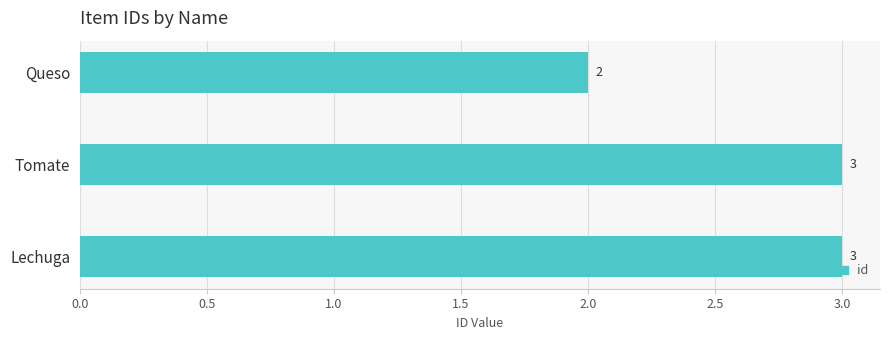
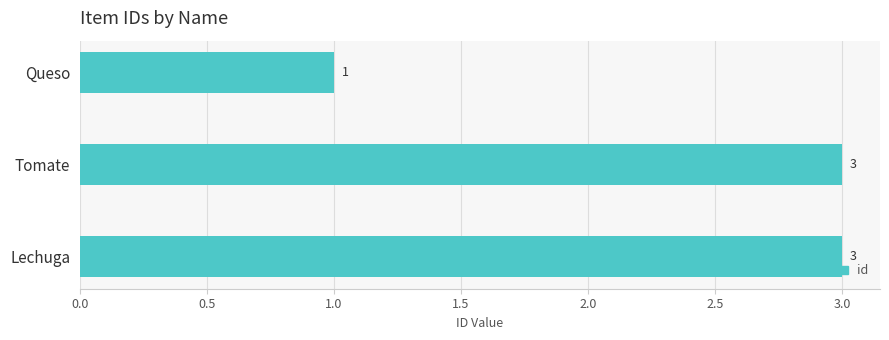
  {
-   "Queso": 2,
+   "Queso": 1,
    "Tomate": 3,
    "Lechuga": 3
  }
